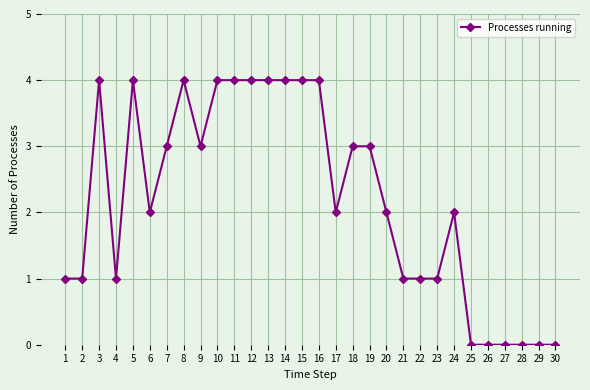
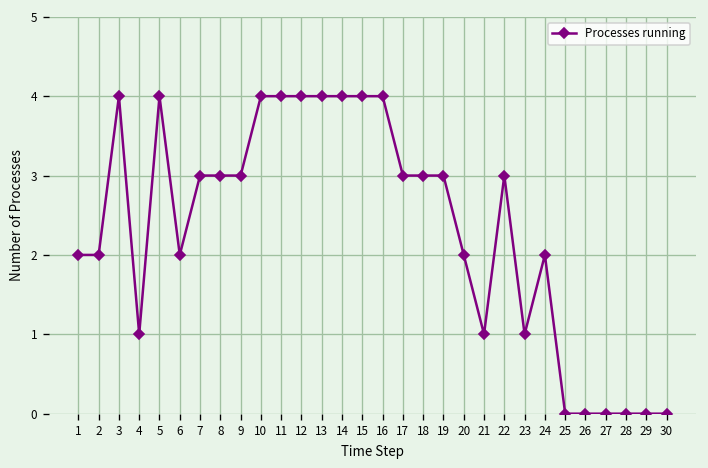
  {
-   "1": 1,
-   "2": 1,
+   "1": 2,
+   "2": 2,
    "3": 4,
    "4": 1,
    "5": 4,
    "6": 2,
    "7": 3,
-   "8": 4,
+   "8": 3,
    "9": 3,
    "10": 4,
    "11": 4,
    "12": 4,
    "13": 4,
    "14": 4,
    "15": 4,
    "16": 4,
-   "17": 2,
+   "17": 3,
    "18": 3,
    "19": 3,
    "20": 2,
    "21": 1,
-   "22": 1,
+   "22": 3,
    "23": 1,
    "24": 2,
    "25": 0,
    "26": 0,
    "27": 0,
    "28": 0,
    "29": 0,
    "30": 0
  }
